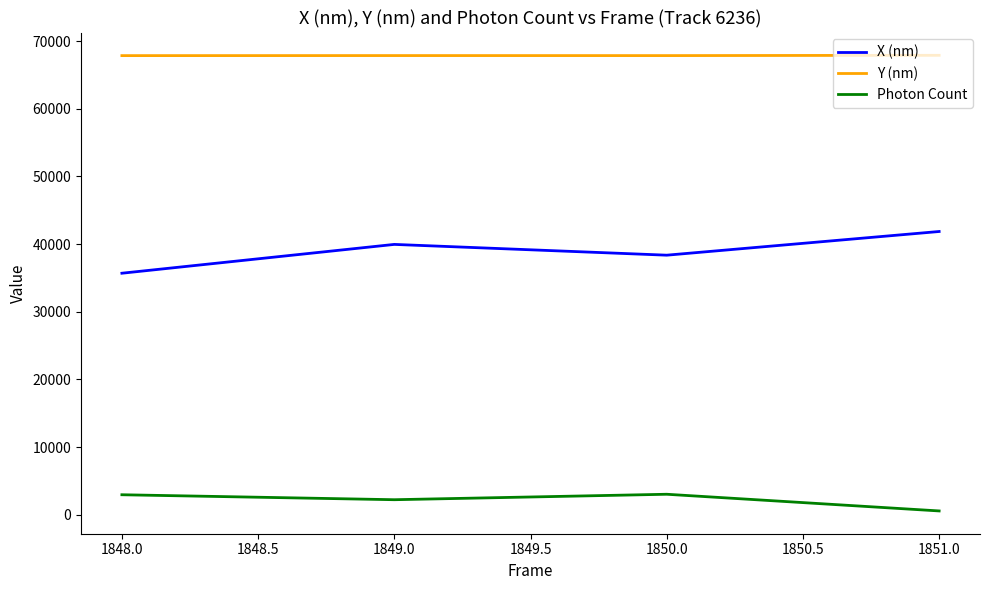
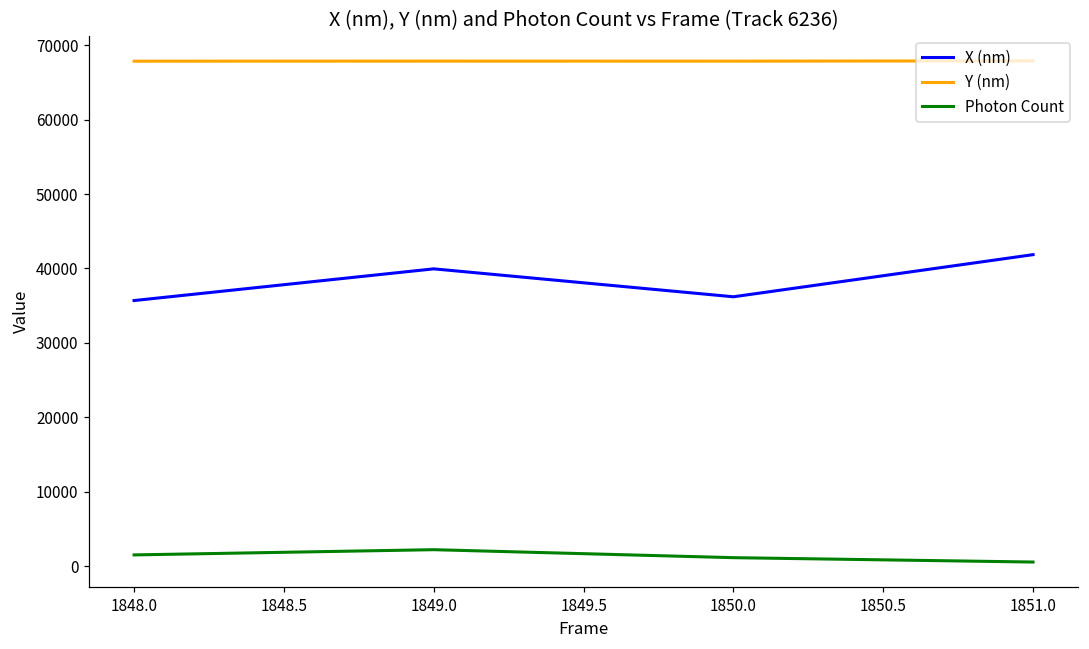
  {
    "X (nm)": {
      "1848.0": 36000,
      "1849.0": 40000,
-     "1850.0": 38000,
+     "1850.0": 36000,
      "1851.0": 42000
    },
    "Y (nm)": {
      "1848.0": 68000,
      "1849.0": 68000,
      "1850.0": 68000
    },
    "Photon Count": {
-     "1848.0": 3000,
+     "1848.0": 2000,
      "1849.0": 2000,
-     "1850.0": 3000,
+     "1850.0": 1000,
      "1851.0": 1000
    }
  }
